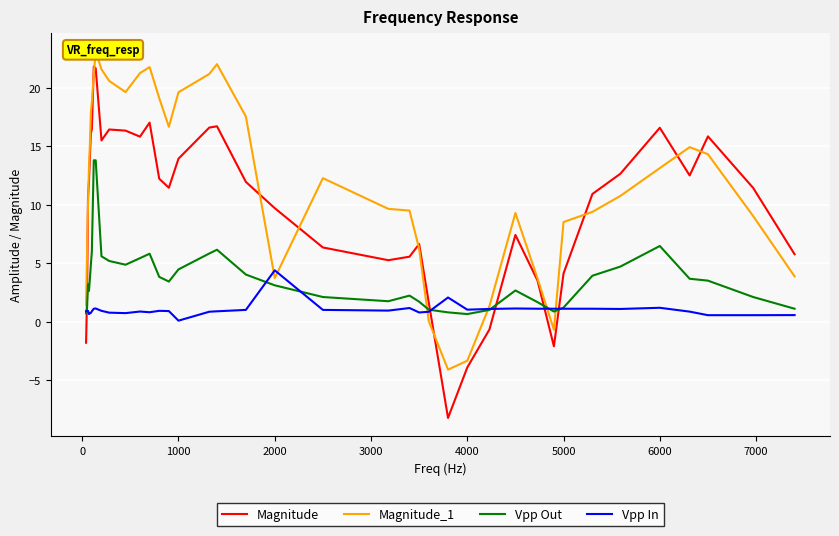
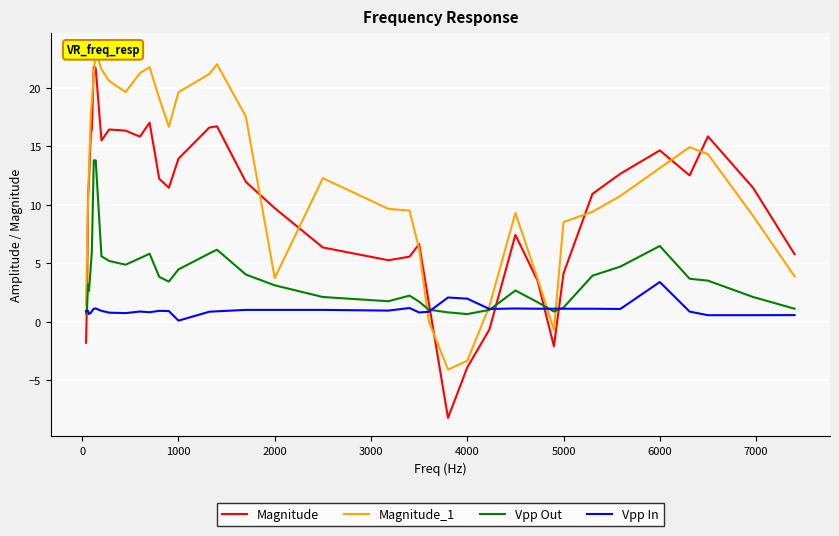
  {
    "Magnitude": {
      "1000": 13.9,
      "2000": 9.7,
      "4000": -3.9,
      "5000": 4.1,
-     "6000": 16.6
+     "6000": 14.6
    },
    "Magnitude_1": {
      "1000": 19.6,
      "2000": 3.7,
      "4000": -3.3,
      "5000": 8.5,
      "6000": 13.1
    },
    "Vpp Out": {
      "1000": 4.5,
      "2000": 3.1,
      "4000": 0.7,
      "6000": 6.5
    },
    "Vpp In": {
      "1000": 0.1,
-     "2000": 4.4,
-     "4000": 1.0,
-     "6000": 1.2
+     "2000": 1.0,
+     "4000": 2.0,
+     "6000": 3.4
    }
  }
